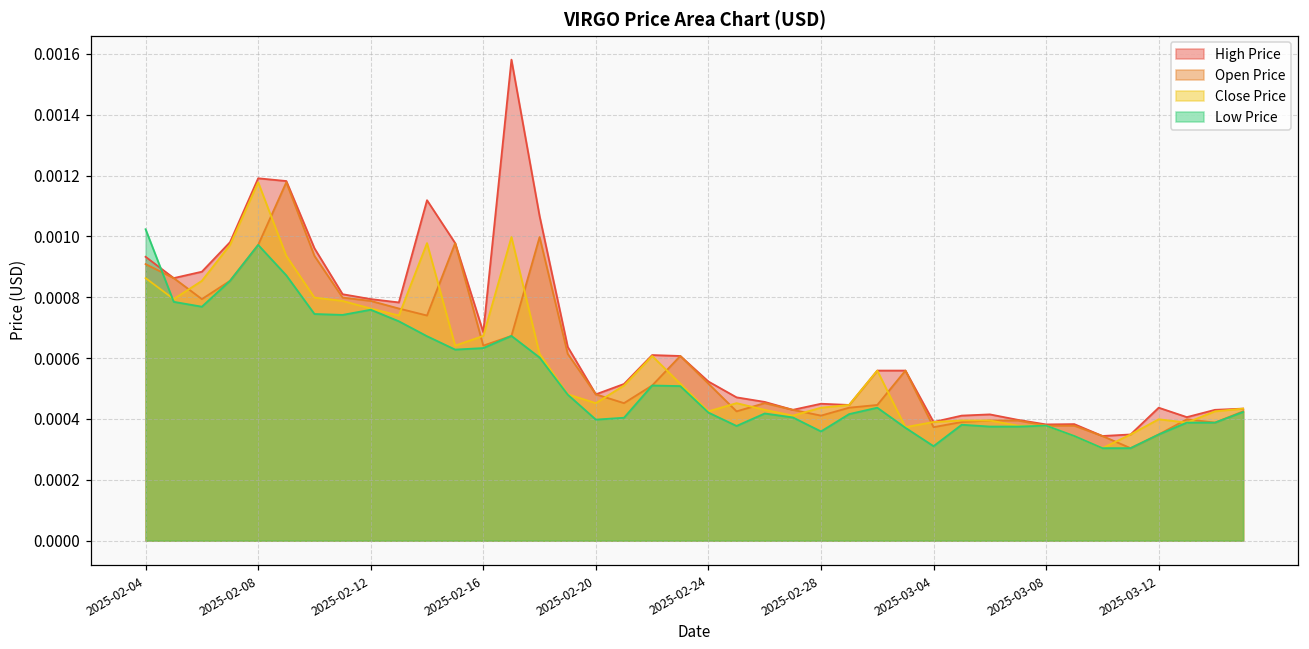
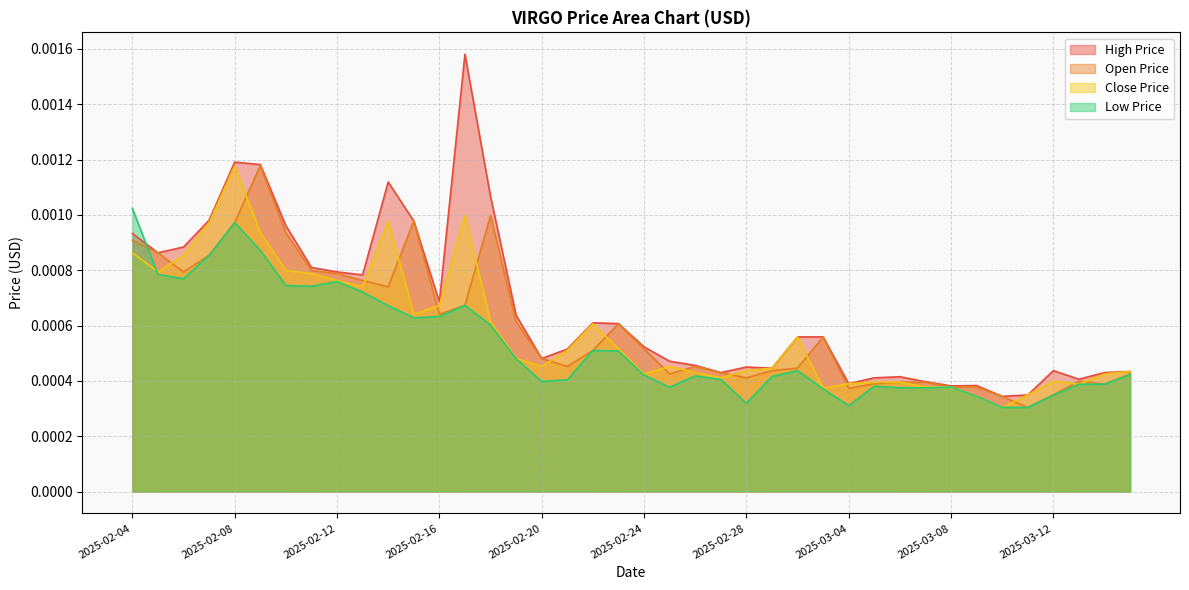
  {
    "Low Price": {
      "2025-02-04": 0.00102,
      "2025-02-20": 0.00040,
-     "2025-02-28": 0.00036,
+     "2025-02-28": 0.00032,
      "2025-03-04": 0.00031
    }
  }
